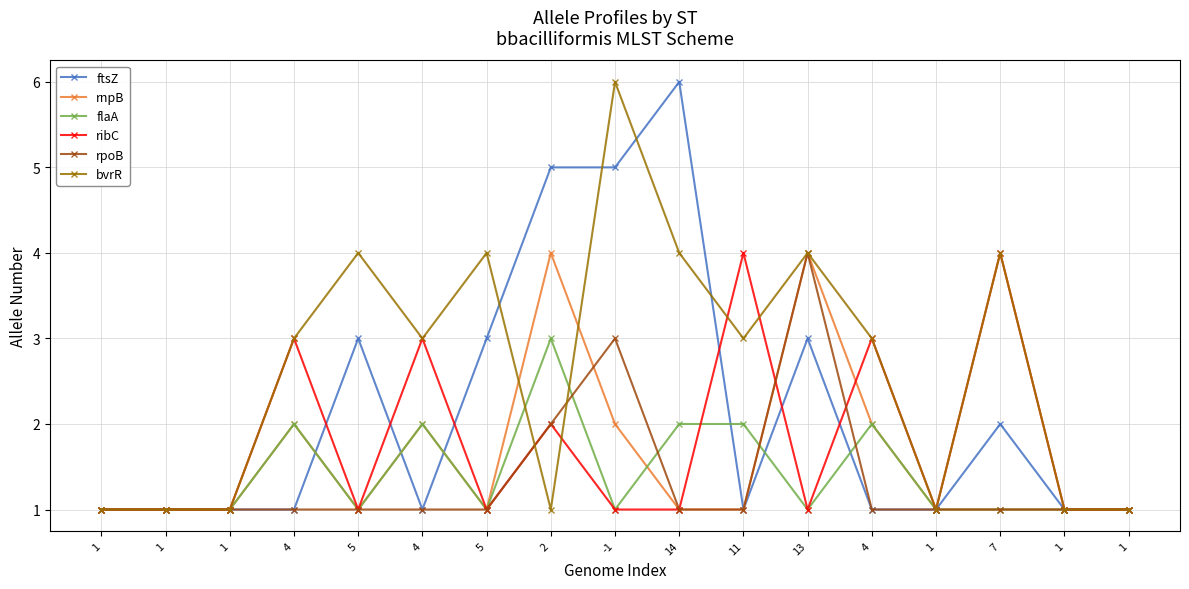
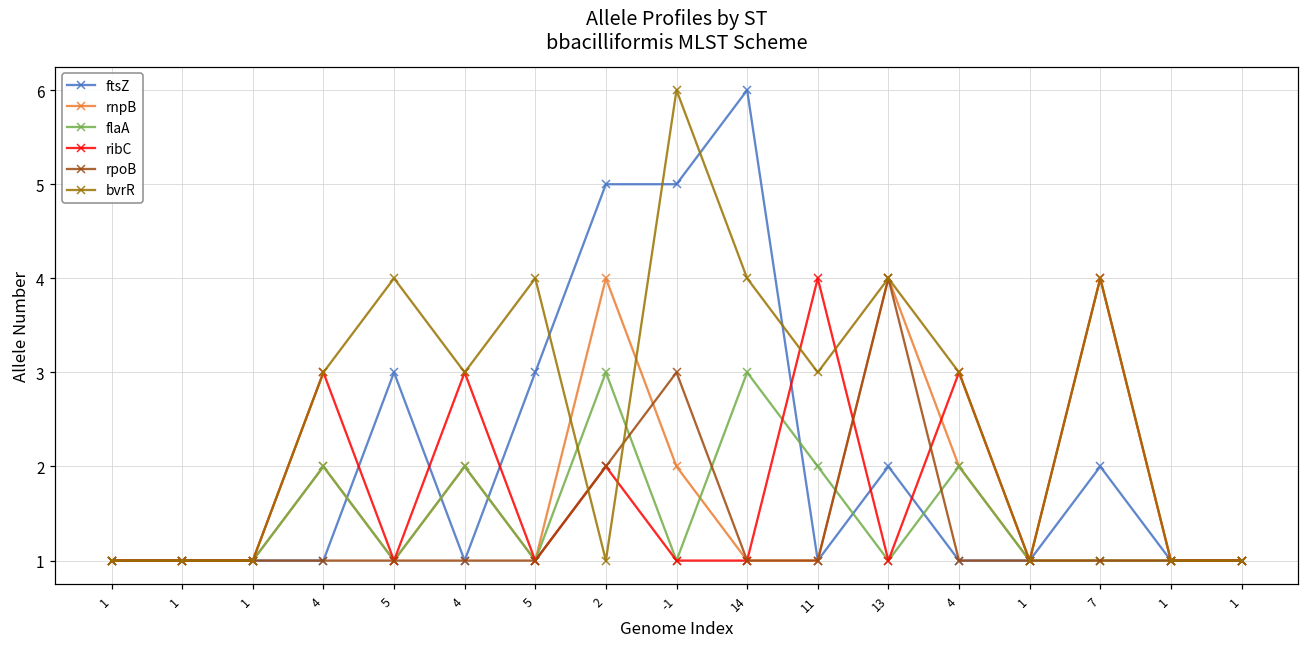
  {
    "ftsZ": {
      "2": 5,
      "-1": 5,
      "14": 6,
-     "13": 3,
+     "13": 2,
      "7": 2
    },
    "rnpB": {
      "2": 4,
      "-1": 2
    },
    "flaA": {
      "2": 3,
-     "14": 2,
+     "14": 3,
      "11": 2
    },
    "ribC": {
      "11": 4
    }
  }
